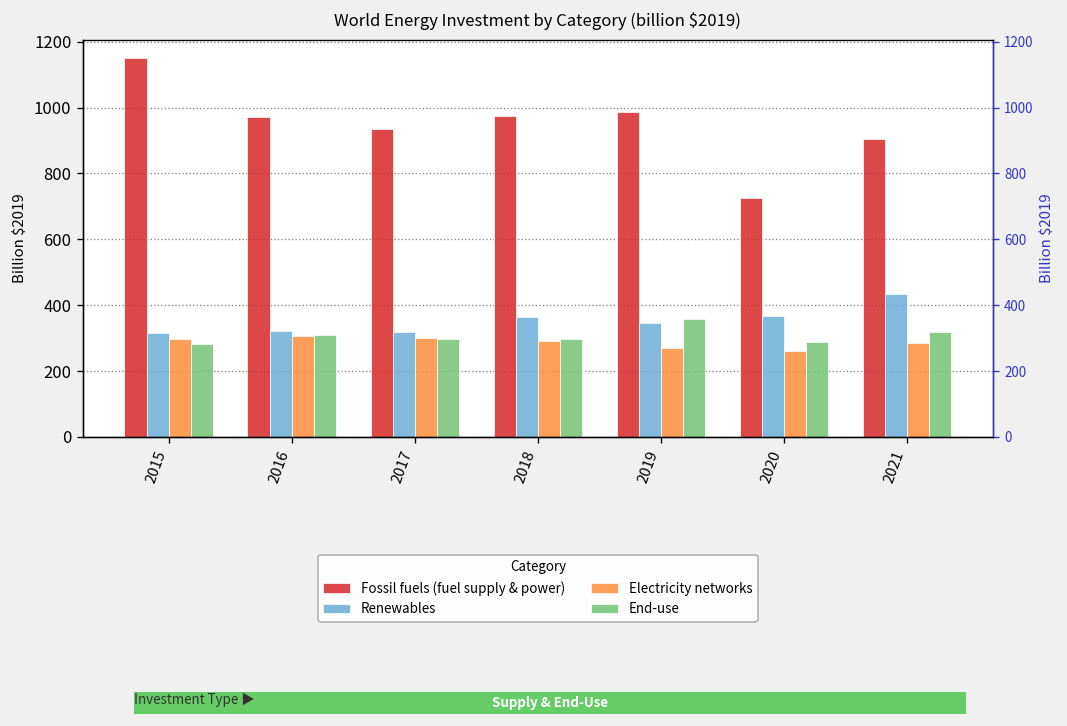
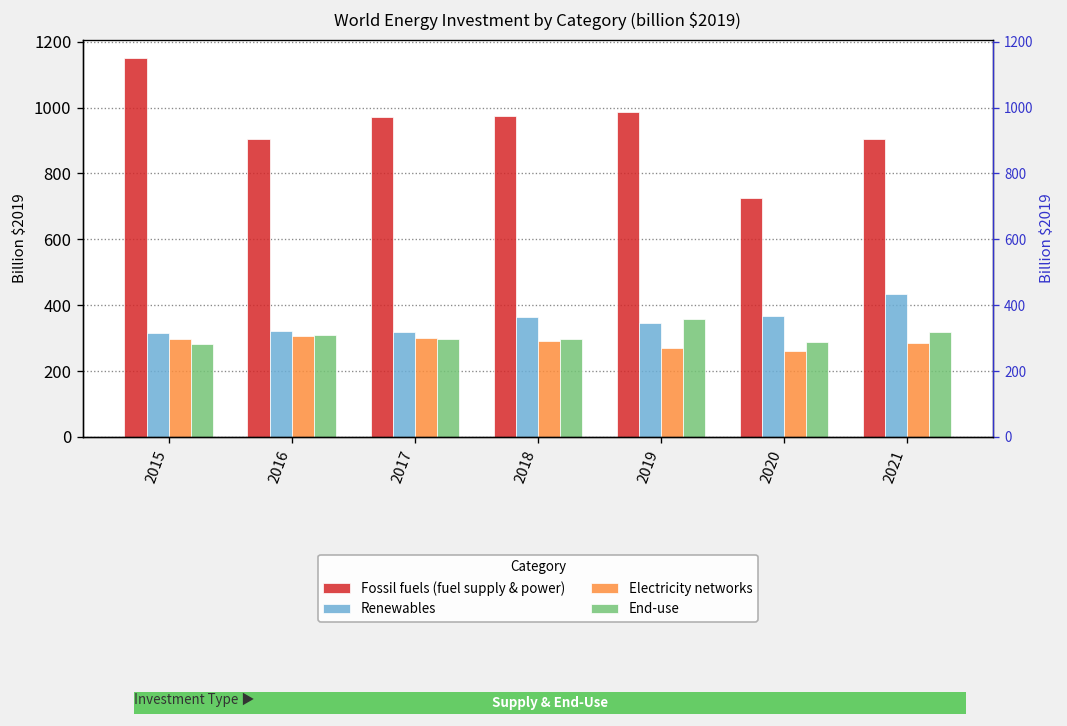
  {
    "Fossil fuels (fuel supply & power)": {
      "2015": 1150,
-     "2016": 970,
-     "2017": 940,
+     "2016": 900,
+     "2017": 970,
      "2018": 970,
      "2019": 990,
      "2020": 730,
      "2021": 900
    },
    "Renewables": {
      "2015": 320,
      "2016": 320,
      "2017": 320,
      "2018": 360,
      "2019": 340,
      "2020": 370,
      "2021": 430
    },
    "Electricity networks": {
      "2015": 300,
      "2016": 310,
      "2017": 300,
      "2018": 290,
      "2019": 270,
      "2020": 260,
      "2021": 290
    },
    "End-use": {
      "2015": 280,
      "2016": 310,
      "2017": 300,
      "2018": 300,
      "2019": 360,
      "2020": 290,
      "2021": 320
    }
  }
